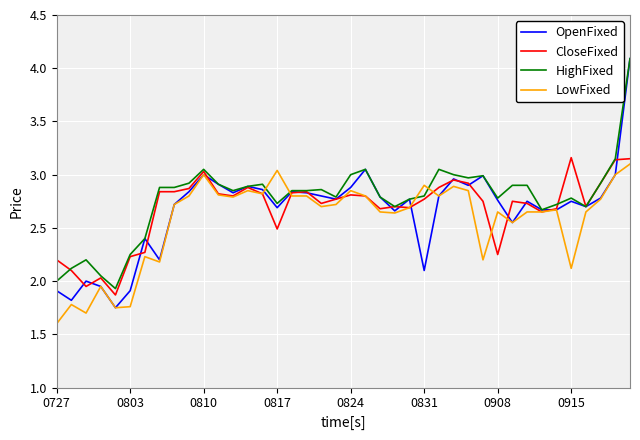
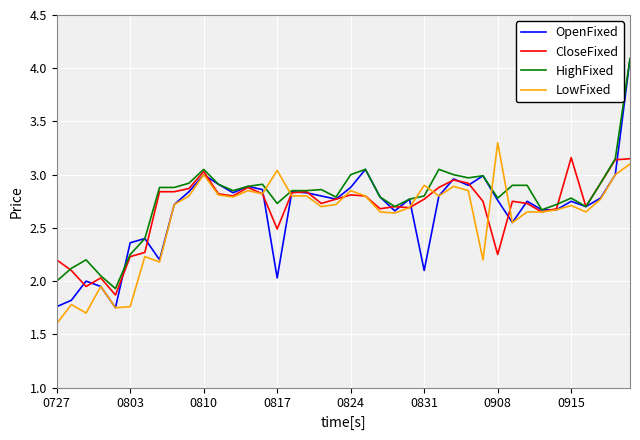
  {
    "OpenFixed": {
-     "0727": 1.91,
-     "0803": 1.91,
-     "0817": 2.69,
+     "0727": 1.76,
+     "0803": 2.36,
+     "0817": 2.03,
      "0824": 2.88,
      "0831": 2.10,
      "0915": 2.75
    },
    "CloseFixed": {
      "0727": 2.20,
      "0817": 2.49,
      "0824": 2.81,
      "0831": 2.77,
      "0908": 2.25,
      "0915": 3.16
    },
    "HighFixed": {
      "0727": 2.00,
      "0817": 2.73,
      "0824": 3.00,
      "0831": 2.80,
      "0915": 2.78
    },
    "LowFixed": {
      "0727": 1.60,
      "0803": 1.76,
      "0817": 3.04,
      "0824": 2.85,
      "0831": 2.90,
-     "0908": 2.65,
-     "0915": 2.12
+     "0908": 3.30,
+     "0915": 2.71
    }
  }
